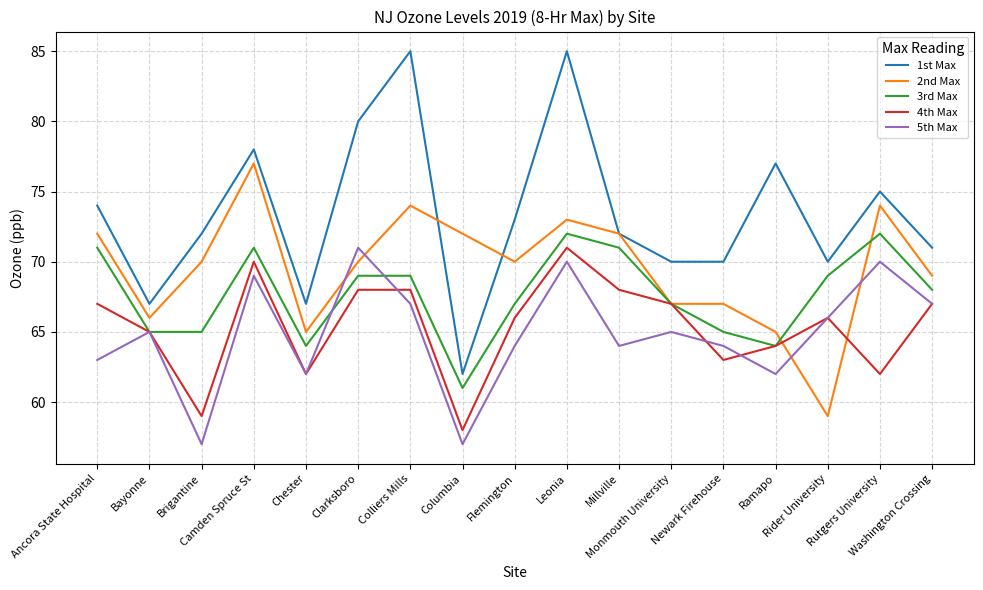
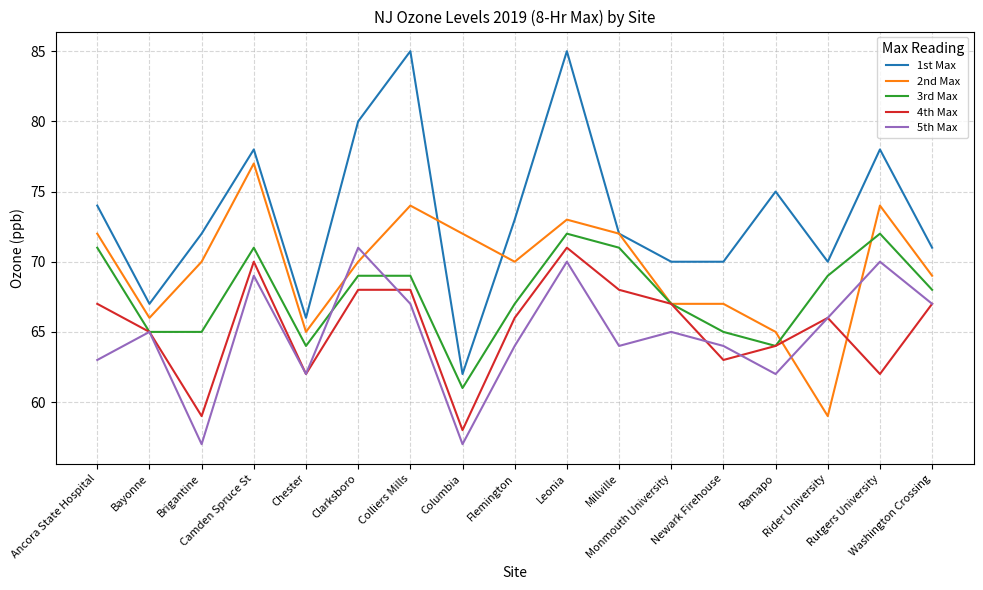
  {
    "1st Max": {
      "Ancora State Hospital": 74,
      "Bayonne": 67,
      "Brigantine": 72,
      "Camden Spruce St": 78,
-     "Chester": 67,
+     "Chester": 66,
      "Clarksboro": 80,
      "Colliers Mills": 85,
      "Columbia": 62,
      "Flemington": 73,
      "Leonia": 85,
      "Monmouth University": 70,
      "Newark Firehouse": 70,
-     "Ramapo": 77,
+     "Ramapo": 75,
      "Rider University": 70,
-     "Rutgers University": 75,
+     "Rutgers University": 78,
      "Washington Crossing": 71
    },
    "2nd Max": {
      "Ancora State Hospital": 72,
      "Bayonne": 66,
      "Brigantine": 70,
      "Camden Spruce St": 77,
      "Chester": 65,
      "Clarksboro": 70,
      "Colliers Mills": 74,
      "Columbia": 72,
      "Flemington": 70,
      "Leonia": 73,
      "Newark Firehouse": 67,
      "Ramapo": 65,
      "Rider University": 59,
      "Rutgers University": 74,
      "Washington Crossing": 69
    },
    "3rd Max": {
      "Ancora State Hospital": 71,
      "Brigantine": 65,
      "Camden Spruce St": 71,
      "Chester": 64,
      "Clarksboro": 69,
      "Colliers Mills": 69,
      "Columbia": 61,
      "Flemington": 67,
      "Leonia": 72,
      "Millville": 71,
      "Newark Firehouse": 65,
      "Rider University": 69,
      "Rutgers University": 72,
      "Washington Crossing": 68
    },
    "4th Max": {
      "Ancora State Hospital": 67,
      "Brigantine": 59,
      "Camden Spruce St": 70,
      "Clarksboro": 68,
      "Colliers Mills": 68,
      "Columbia": 58,
      "Flemington": 66,
      "Leonia": 71,
      "Millville": 68,
      "Newark Firehouse": 63,
      "Rutgers University": 62
    },
    "5th Max": {
      "Ancora State Hospital": 63,
      "Brigantine": 57,
      "Camden Spruce St": 69,
      "Clarksboro": 71,
      "Colliers Mills": 67,
      "Columbia": 57,
      "Flemington": 64,
      "Leonia": 70,
      "Millville": 64,
      "Monmouth University": 65,
      "Newark Firehouse": 64,
      "Ramapo": 62,
      "Rutgers University": 70
    }
  }
